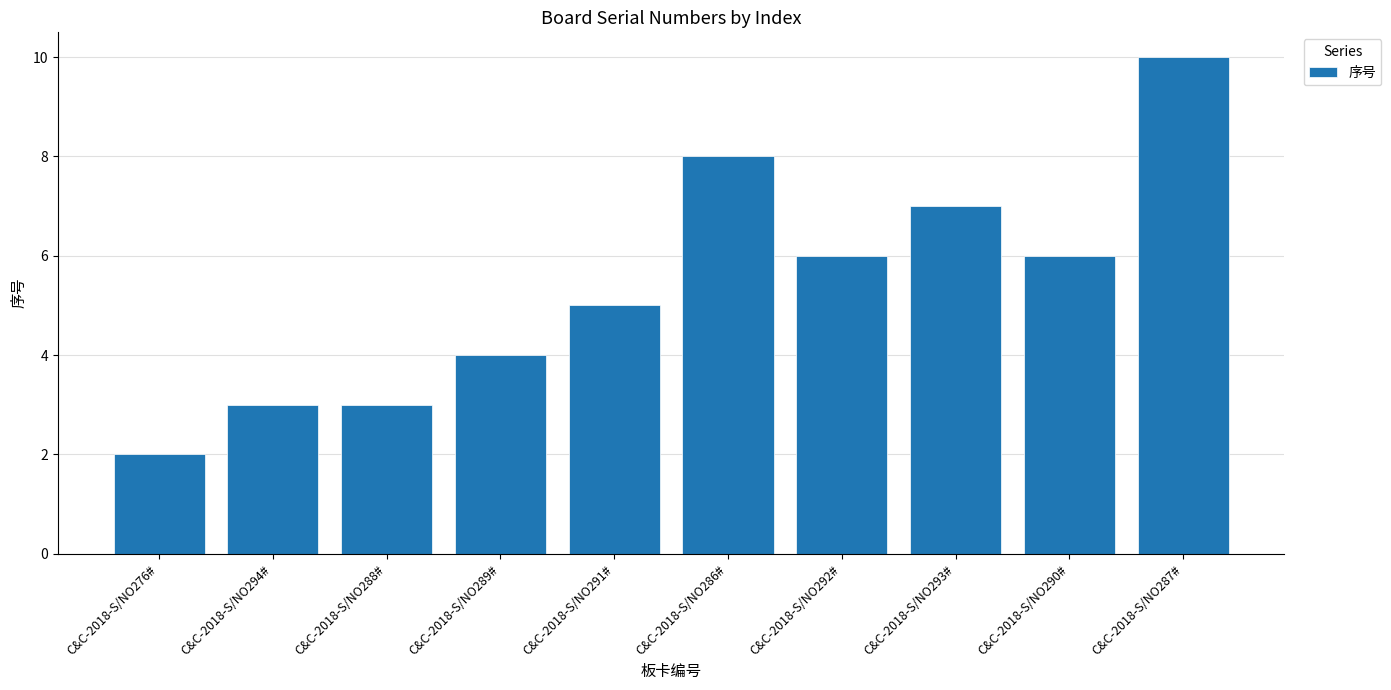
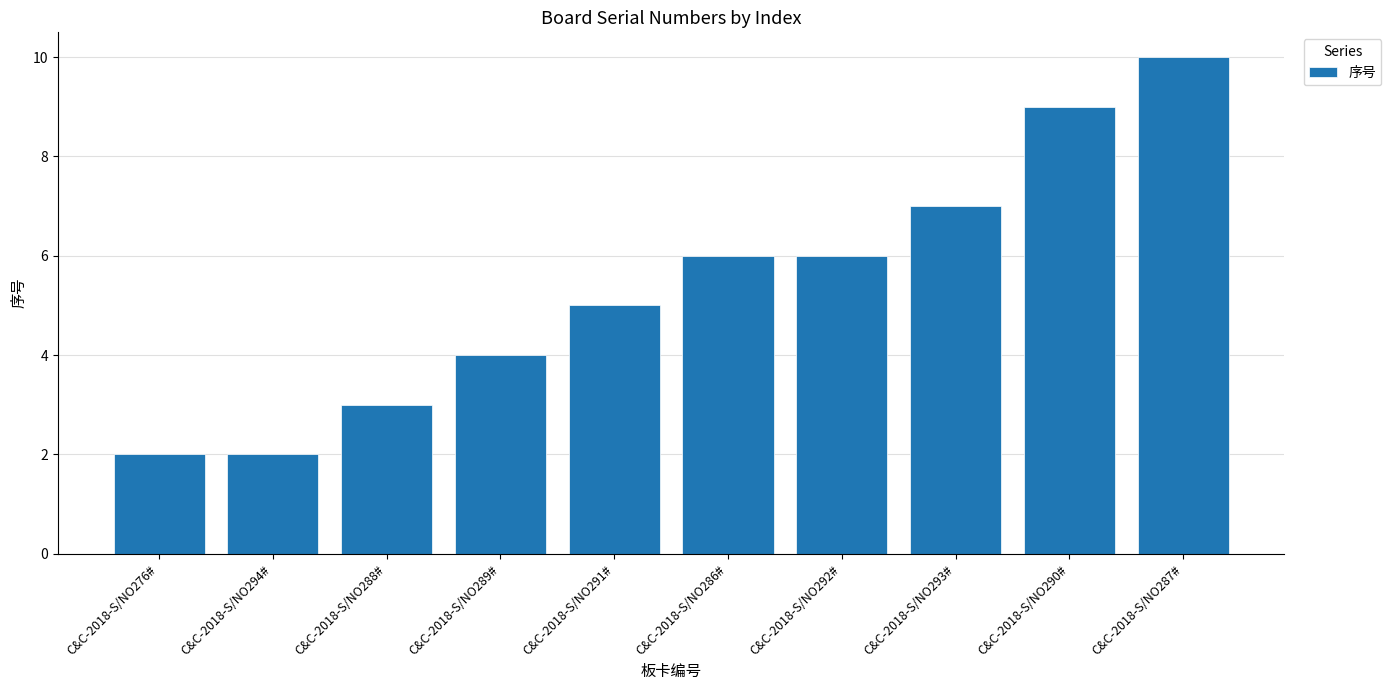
  {
    "C&C-2018-S/NO276#": 2,
-   "C&C-2018-S/NO294#": 3,
+   "C&C-2018-S/NO294#": 2,
    "C&C-2018-S/NO288#": 3,
    "C&C-2018-S/NO289#": 4,
    "C&C-2018-S/NO291#": 5,
-   "C&C-2018-S/NO286#": 8,
+   "C&C-2018-S/NO286#": 6,
    "C&C-2018-S/NO292#": 6,
    "C&C-2018-S/NO293#": 7,
-   "C&C-2018-S/NO290#": 6,
+   "C&C-2018-S/NO290#": 9,
    "C&C-2018-S/NO287#": 10
  }
